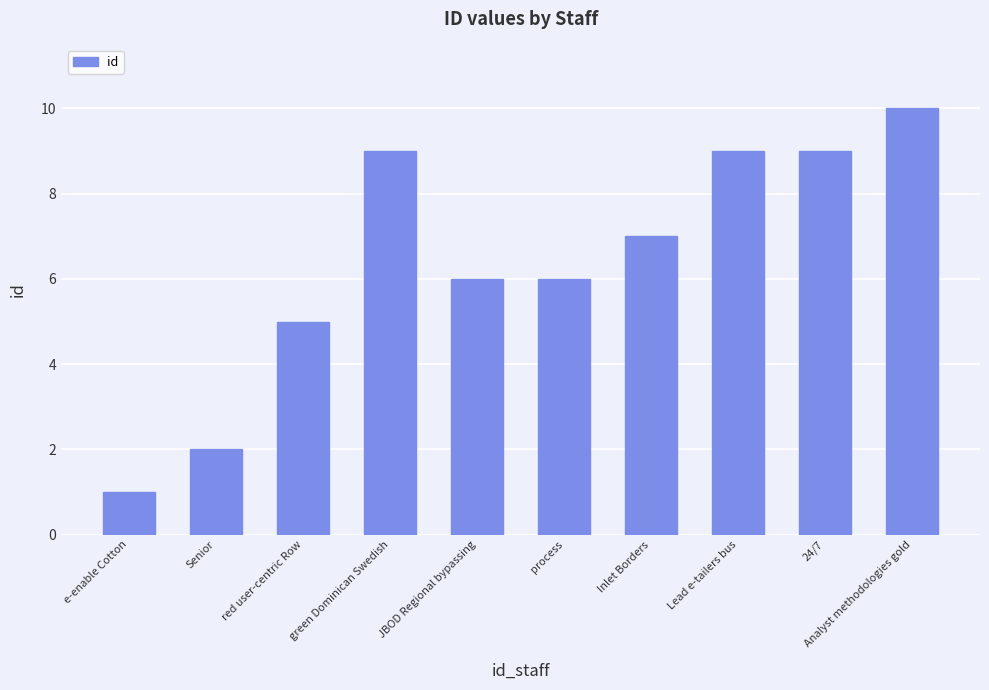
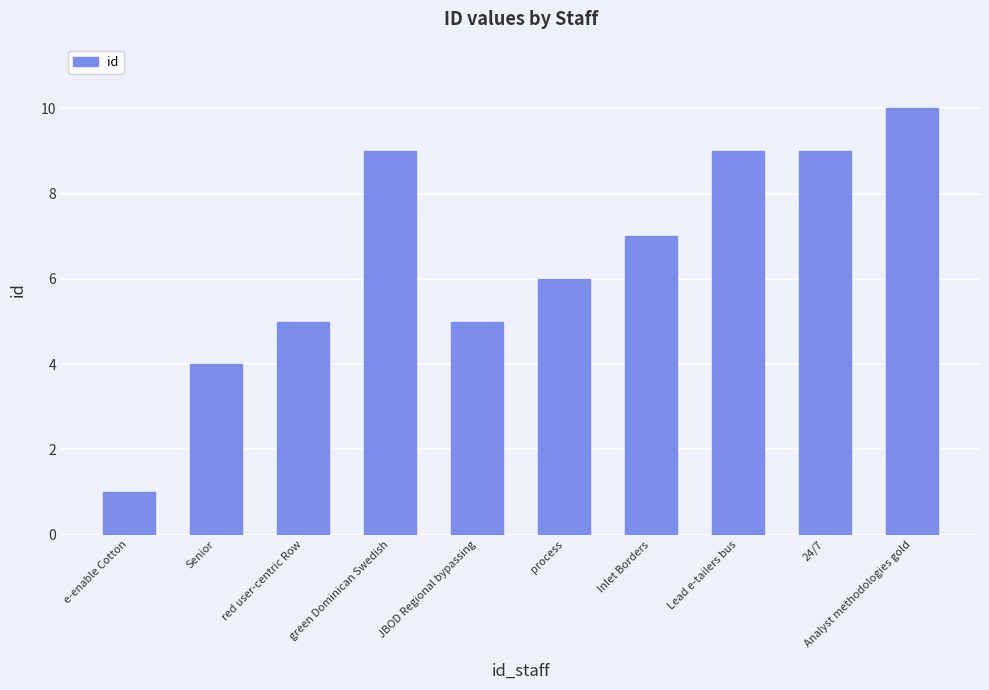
  {
    "e-enable Cotton": 1,
-   "Senior": 2,
+   "Senior": 4,
    "red user-centric Row": 5,
    "green Dominican Swedish": 9,
-   "JBOD Regional bypassing": 6,
+   "JBOD Regional bypassing": 5,
    "process": 6,
    "Inlet Borders": 7,
    "Lead e-tailers bus": 9,
    "24/7": 9,
    "Analyst methodologies gold": 10
  }
